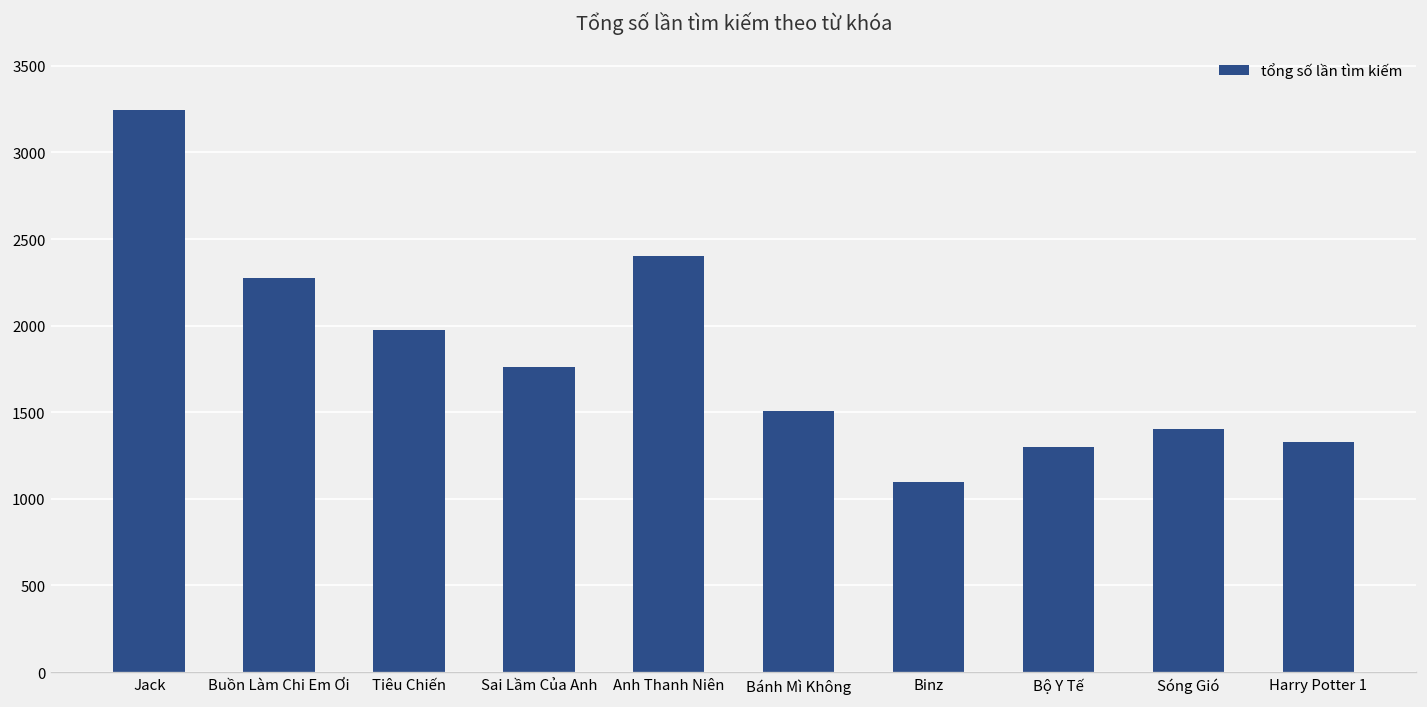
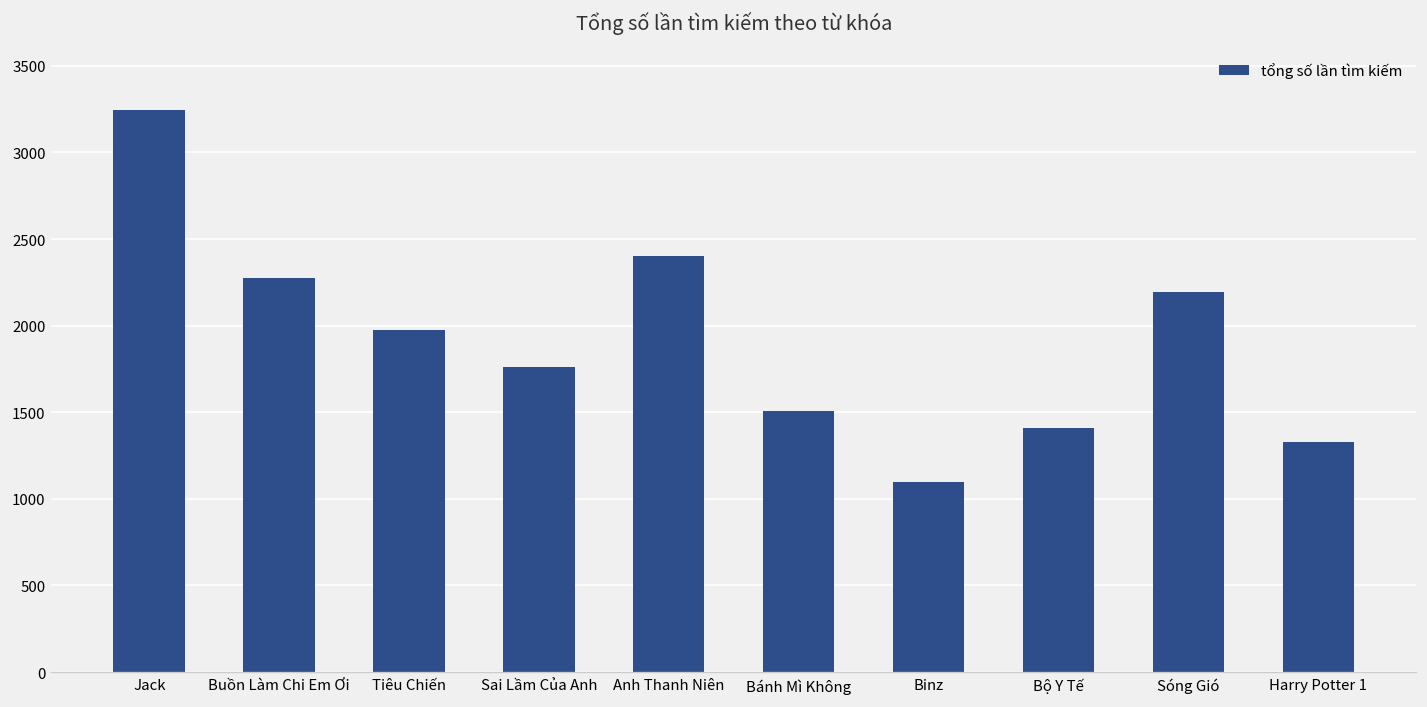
  {
    "Jack": 3250,
    "Buồn Làm Chi Em Ơi": 2280,
    "Tiêu Chiến": 1980,
    "Sai Lầm Của Anh": 1760,
    "Anh Thanh Niên": 2400,
    "Bánh Mì Không": 1510,
    "Binz": 1100,
-   "Bộ Y Tế": 1300,
-   "Sóng Gió": 1410,
+   "Bộ Y Tế": 1410,
+   "Sóng Gió": 2190,
    "Harry Potter 1": 1330
  }
